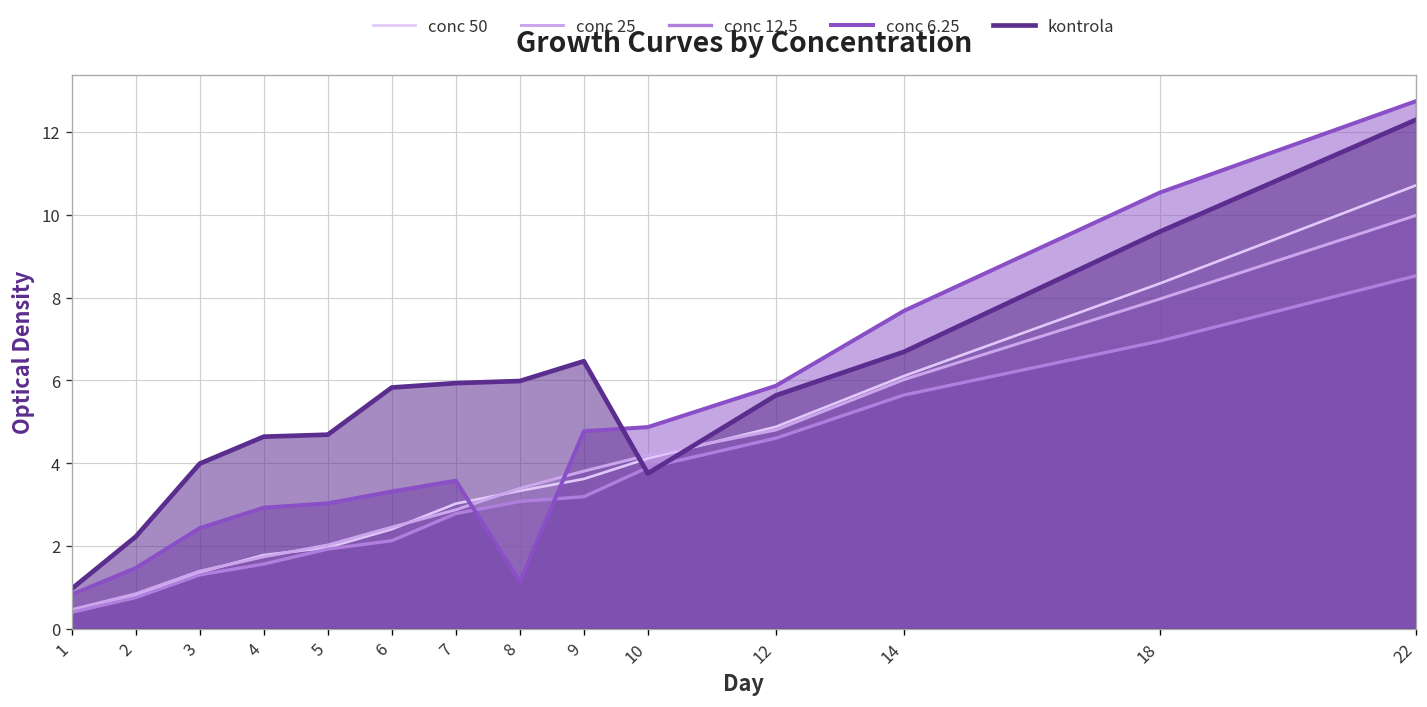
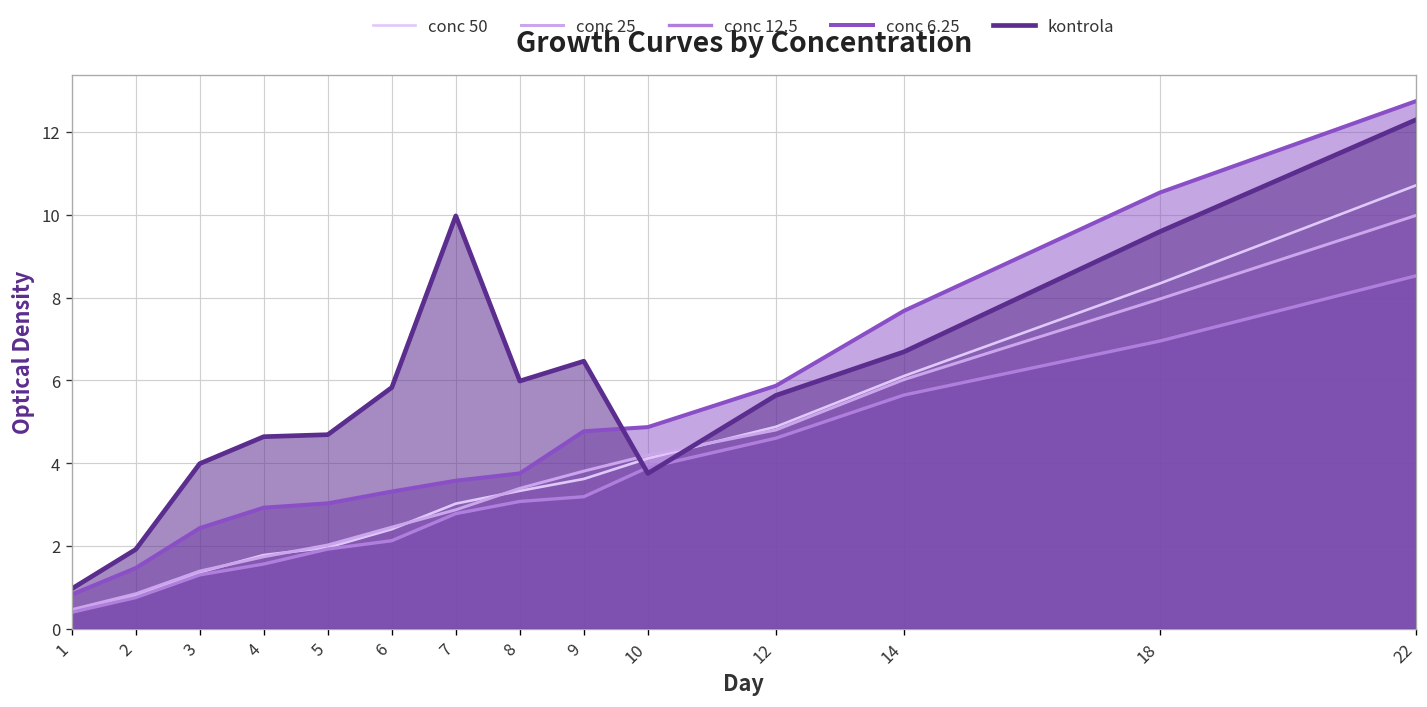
  {
    "conc 6.25": {
      "1": 0.8,
      "2": 1.5,
      "3": 2.4,
      "4": 2.9,
      "5": 3.0,
      "6": 3.3,
      "7": 3.6,
-     "8": 1.1,
+     "8": 3.8,
      "9": 4.8,
      "10": 4.9,
      "12": 5.9,
      "14": 7.7,
      "18": 10.5,
      "22": 12.7
    },
    "kontrola": {
      "1": 1.0,
-     "2": 2.2,
+     "2": 1.9,
      "3": 4.0,
      "4": 4.6,
      "5": 4.7,
      "6": 5.8,
-     "7": 5.9,
+     "7": 10.0,
      "8": 6.0,
      "9": 6.5,
      "10": 3.8,
      "12": 5.6,
      "14": 6.7,
      "18": 9.6,
      "22": 12.3
    }
  }
